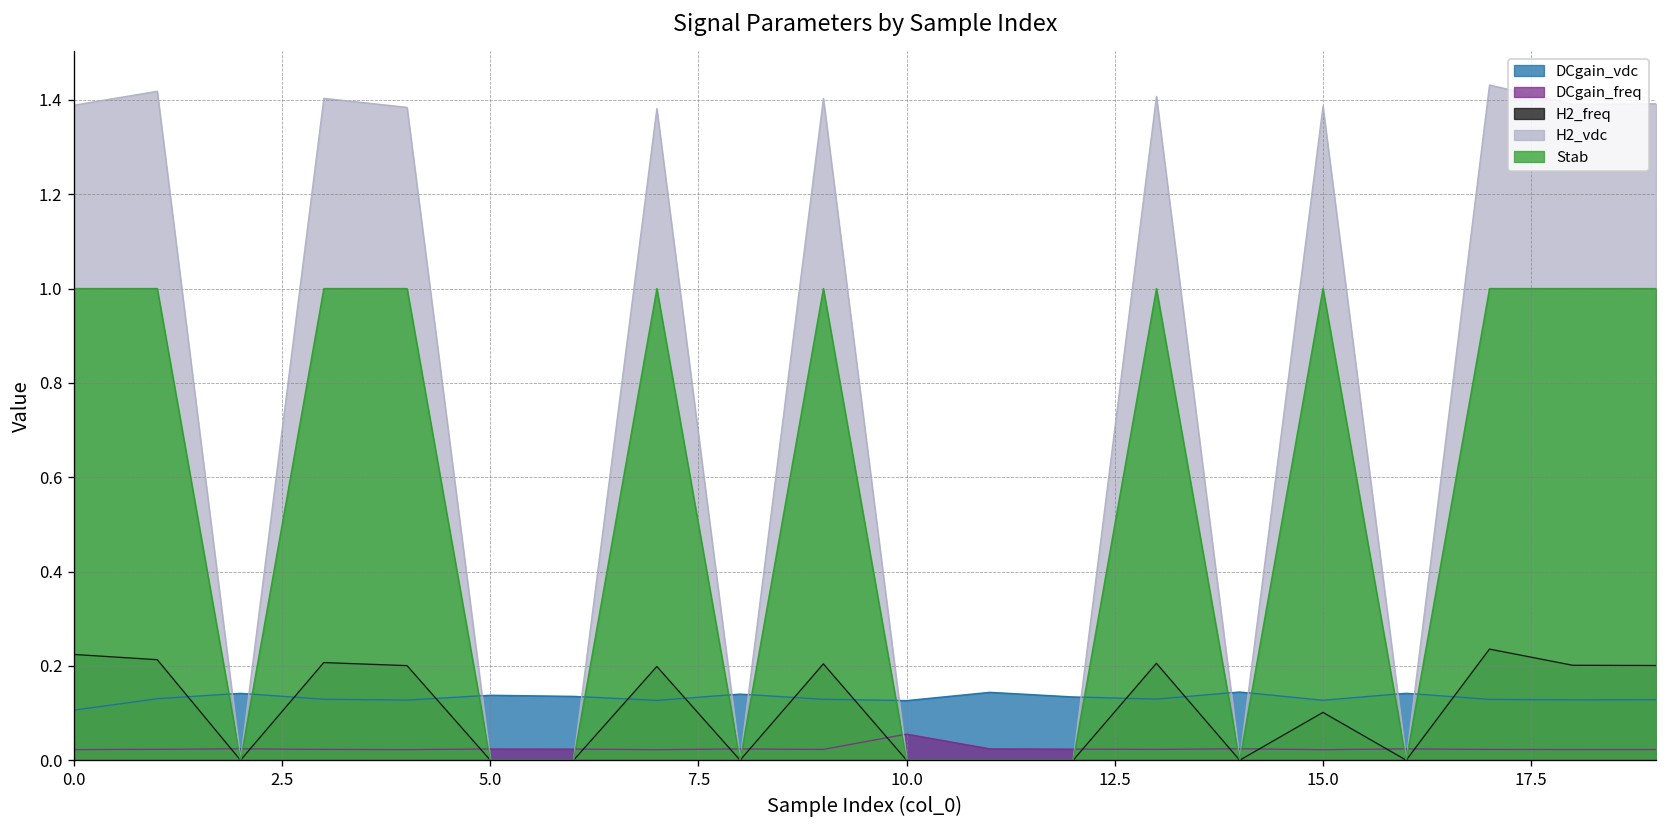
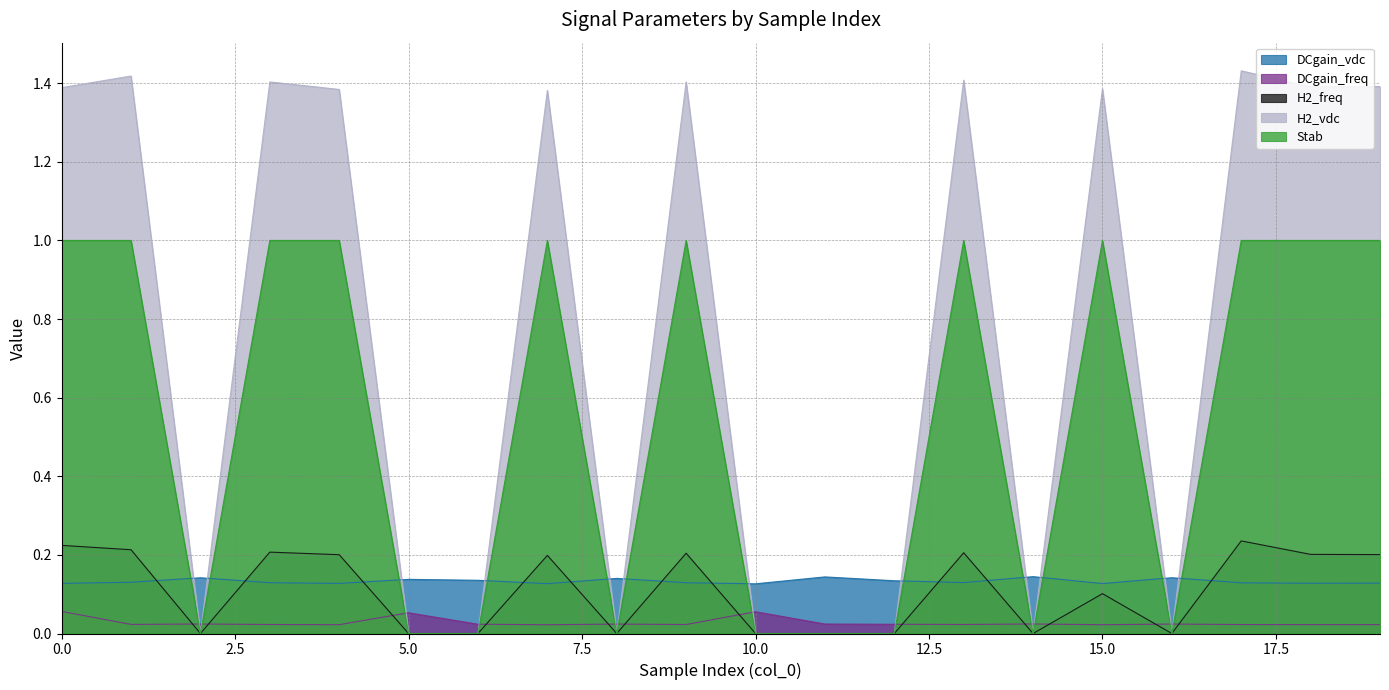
  {
    "DCgain_vdc": {
-     "0.0": 0.11,
+     "0.0": 0.13,
      "5.0": 0.14,
      "10.0": 0.13,
      "15.0": 0.13
    },
    "DCgain_freq": {
-     "0.0": 0.02,
-     "5.0": 0.02,
+     "0.0": 0.06,
+     "5.0": 0.05,
      "10.0": 0.06,
      "15.0": 0.02
    },
    "H2_freq": {
      "0.0": 0.22,
      "15.0": 0.10
    },
    "H2_vdc": {
      "0.0": 1.39,
      "15.0": 1.39
    },
    "Stab": {
      "0.0": 1.00,
      "15.0": 1.00
    }
  }
